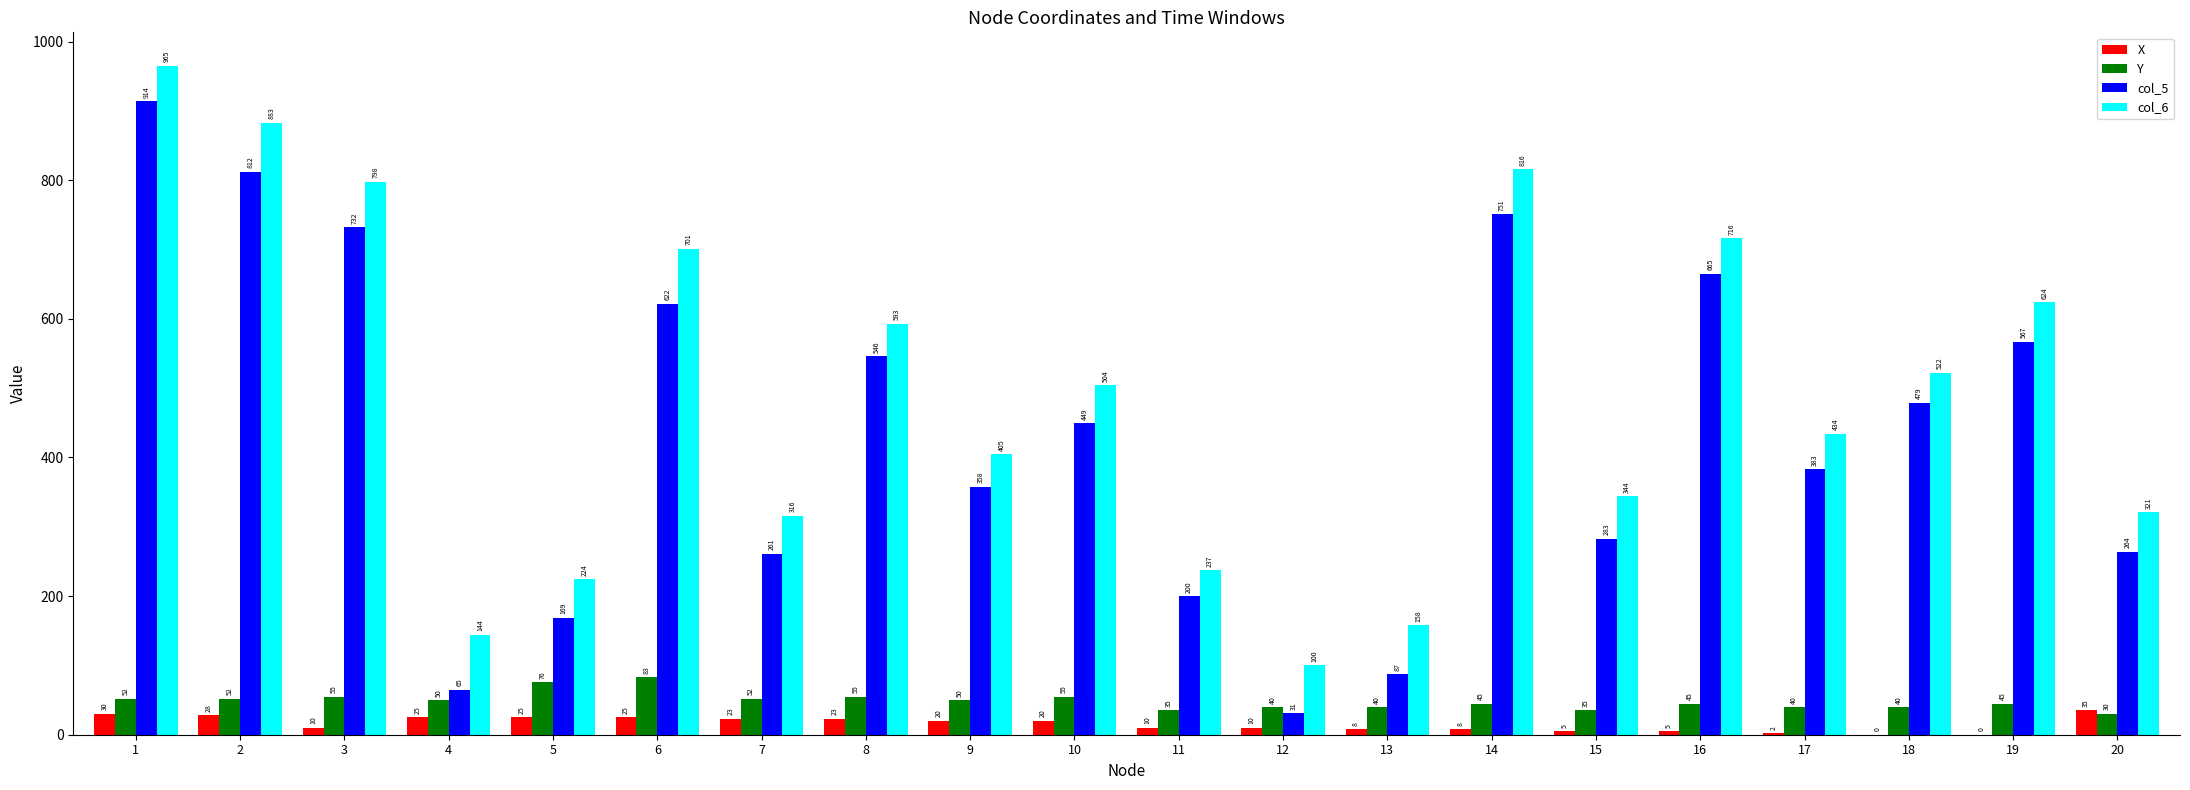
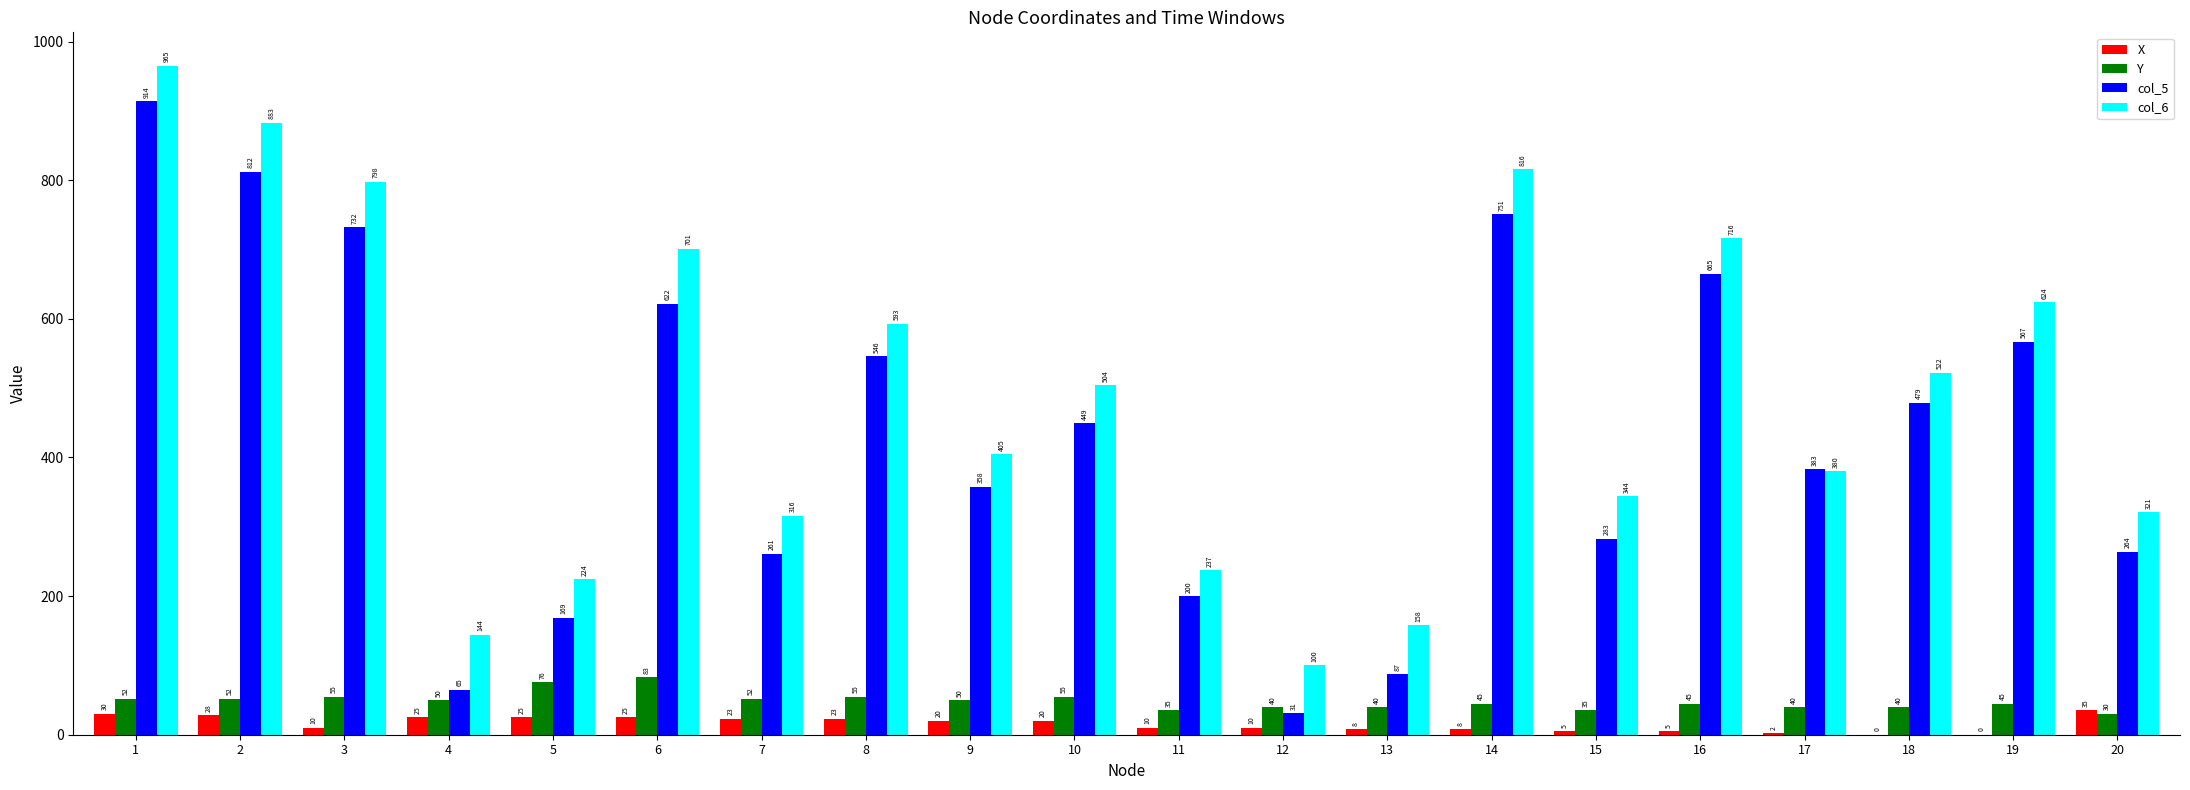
  {
    "X": {
      "1": 30,
      "2": 28,
      "3": 10,
      "4": 25,
      "5": 25,
      "6": 25,
      "7": 23,
      "8": 23,
      "9": 20,
      "10": 20,
      "11": 10,
      "12": 10,
      "13": 8,
      "14": 8,
      "15": 5,
      "16": 5,
      "17": 2,
      "18": 0,
      "19": 0,
      "20": 35
    },
    "Y": {
      "1": 52,
      "2": 52,
      "3": 55,
      "4": 50,
      "5": 76,
      "6": 83,
      "7": 52,
      "8": 55,
      "9": 50,
      "10": 55,
      "11": 35,
      "12": 40,
      "13": 40,
      "14": 45,
      "15": 35,
      "16": 45,
      "17": 40,
      "18": 40,
      "19": 45,
      "20": 30
    },
    "col_5": {
      "1": 914,
      "2": 812,
      "3": 732,
      "4": 65,
      "5": 169,
      "6": 622,
      "7": 261,
      "8": 546,
      "9": 358,
      "10": 449,
      "11": 200,
      "12": 31,
      "13": 87,
      "14": 751,
      "15": 283,
      "16": 665,
      "17": 383,
      "18": 479,
      "19": 567,
      "20": 264
    },
    "col_6": {
      "1": 965,
      "2": 883,
      "3": 798,
      "4": 144,
      "5": 224,
      "6": 701,
      "7": 316,
      "8": 593,
      "9": 405,
      "10": 504,
      "11": 237,
      "12": 100,
      "13": 158,
      "14": 816,
      "15": 344,
      "16": 716,
-     "17": 434,
+     "17": 380,
      "18": 522,
      "19": 624,
      "20": 321
    }
  }
